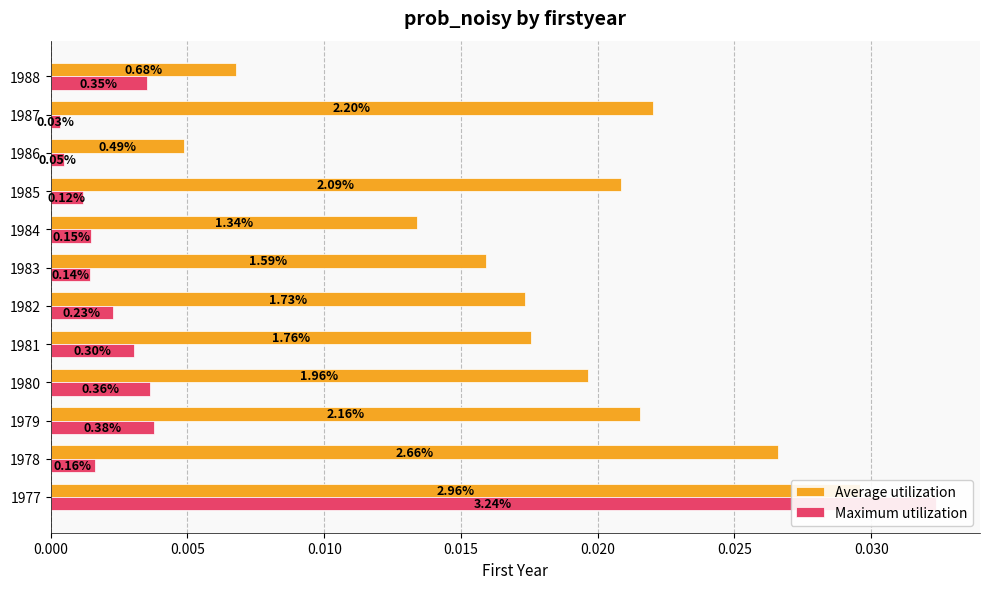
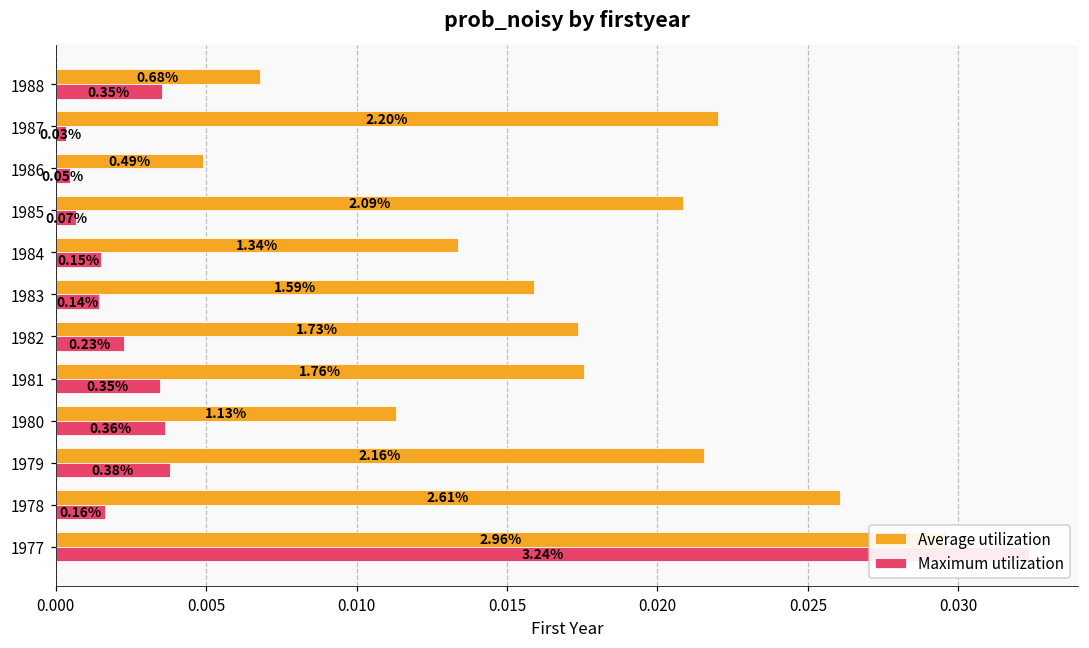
  {
    "Average utilization": {
      "1988": "0.68%",
      "1987": "2.20%",
      "1986": "0.49%",
      "1985": "2.09%",
      "1984": "1.34%",
      "1983": "1.59%",
      "1982": "1.73%",
      "1981": "1.76%",
-     "1980": "1.96%",
+     "1980": "1.13%",
      "1979": "2.16%",
-     "1978": "2.66%"
+     "1978": "2.61%"
    },
    "Maximum utilization": {
      "1988": "0.35%",
      "1987": "0.03%",
      "1986": "0.05%",
-     "1985": "0.12%",
+     "1985": "0.07%",
      "1984": "0.15%",
      "1983": "0.14%",
      "1982": "0.23%",
-     "1981": "0.30%",
+     "1981": "0.35%",
      "1980": "0.36%",
      "1979": "0.38%",
      "1978": "0.16%"
    }
  }
